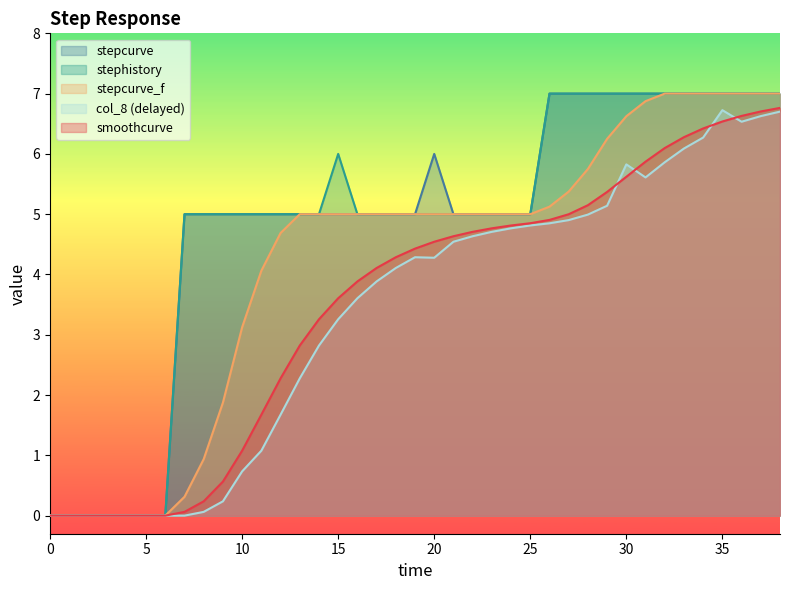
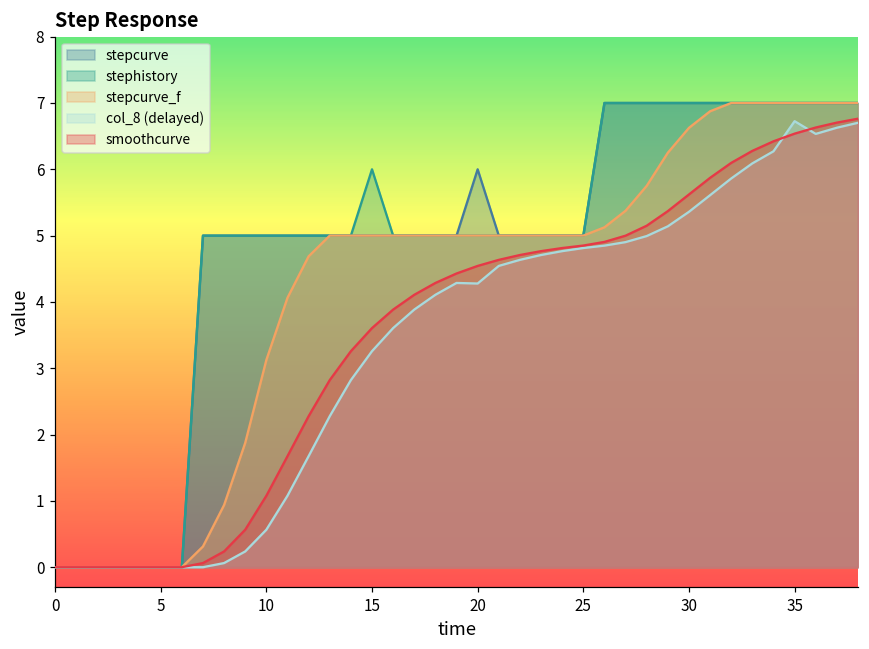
  {
    "col_8 (delayed)": {
-     "10": 0.7,
+     "10": 0.6,
      "15": 3.3,
      "20": 4.3,
-     "30": 5.8,
+     "30": 5.4,
      "35": 6.7
    }
  }
